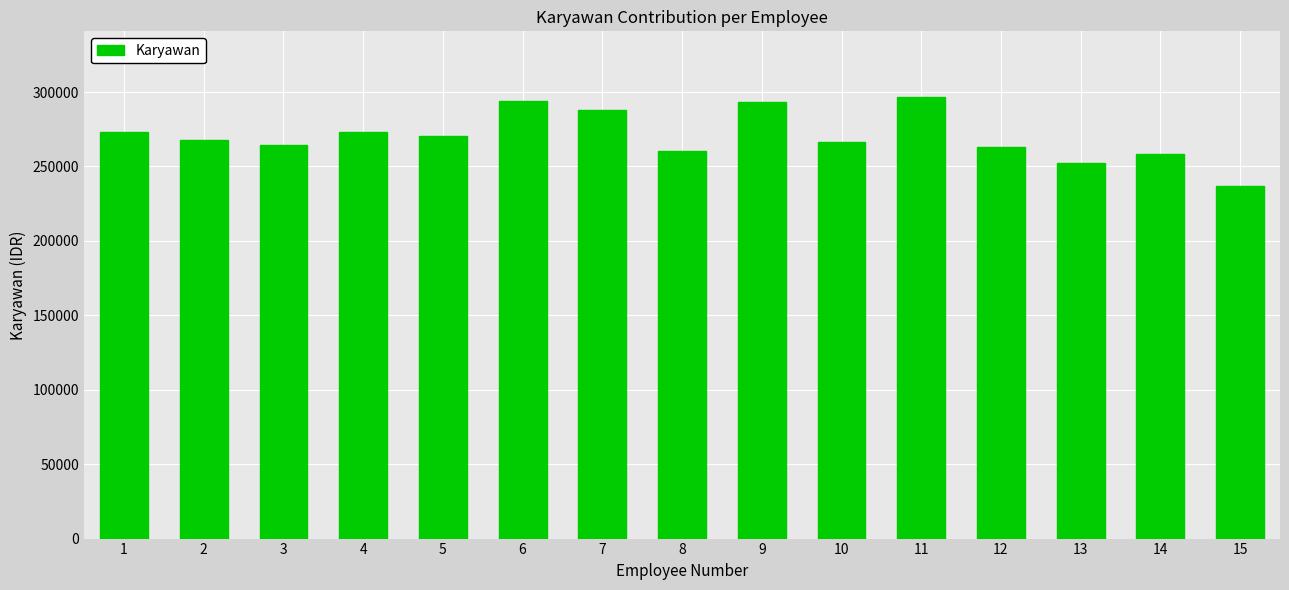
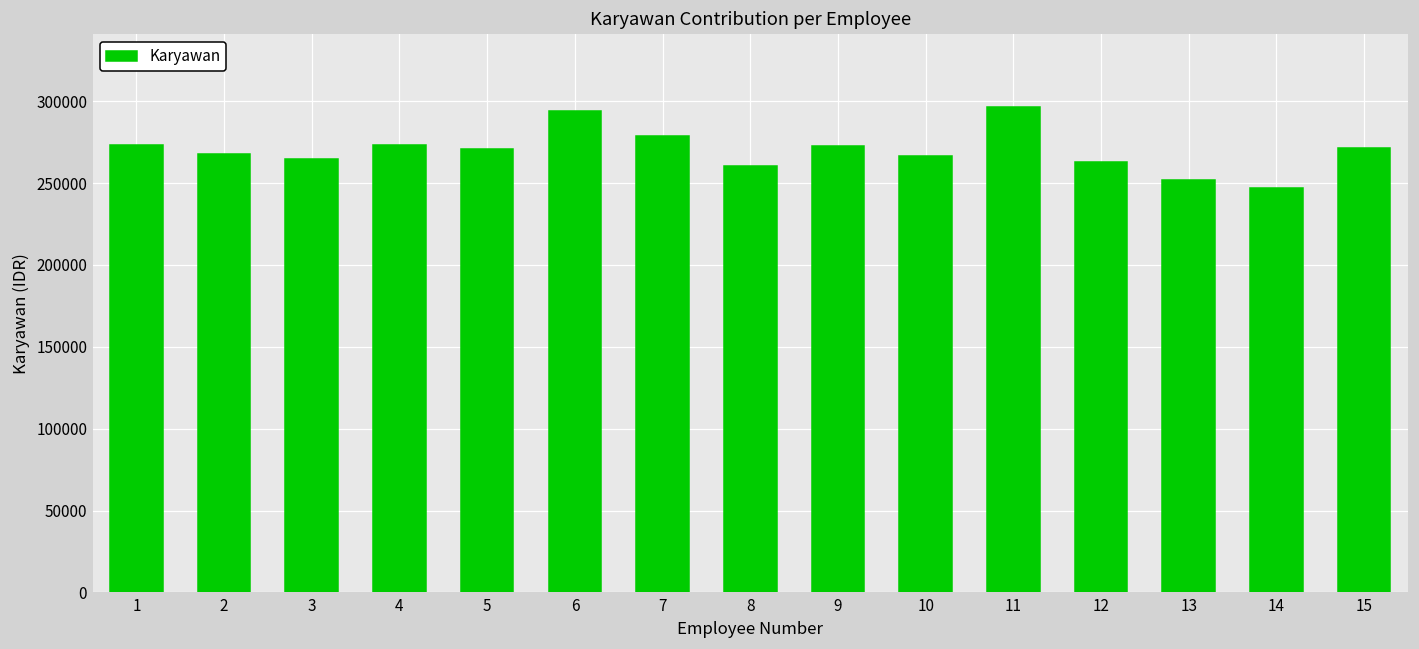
  {
    "1": 273000,
    "2": 268000,
    "3": 265000,
    "4": 273000,
    "5": 271000,
    "6": 294000,
-   "7": 288000,
+   "7": 279000,
    "8": 261000,
-   "9": 293000,
+   "9": 273000,
    "10": 266000,
    "11": 296000,
    "12": 263000,
    "13": 252000,
-   "14": 259000,
-   "15": 237000
+   "14": 247000,
+   "15": 271000
  }
